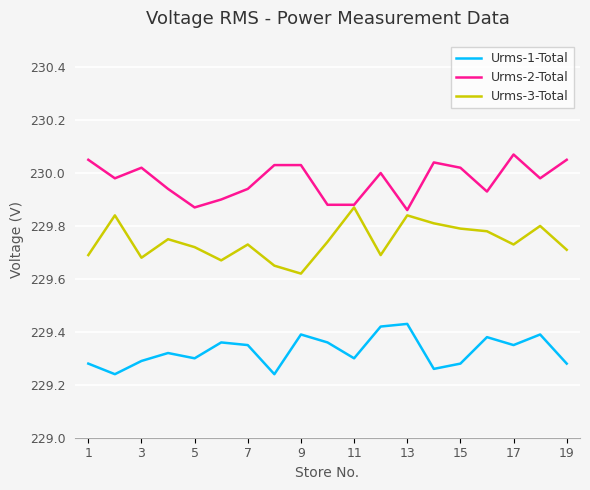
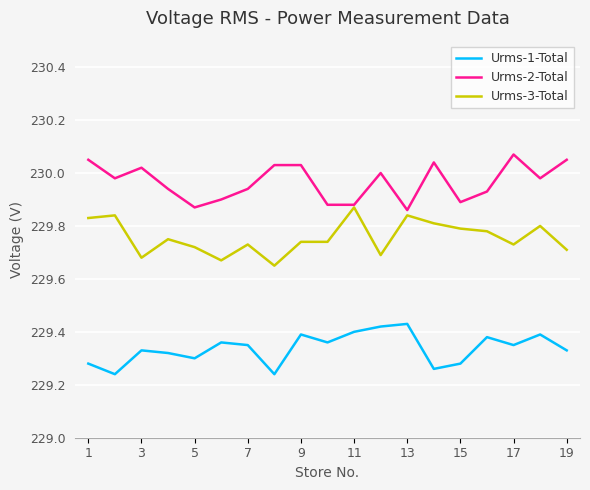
  {
    "Urms-1-Total": {
      "1": 229.28,
-     "3": 229.29,
+     "3": 229.33,
      "5": 229.30,
      "7": 229.35,
      "9": 229.39,
-     "11": 229.3,
+     "11": 229.4,
      "13": 229.43,
      "15": 229.28,
      "17": 229.35,
-     "19": 229.28
+     "19": 229.33
    },
    "Urms-2-Total": {
      "1": 230.05,
      "3": 230.02,
      "5": 229.87,
      "7": 229.94,
      "9": 230.03,
      "11": 229.88,
      "13": 229.86,
-     "15": 230.02,
+     "15": 229.89,
      "17": 230.07,
      "19": 230.05
    },
    "Urms-3-Total": {
-     "1": 229.69,
+     "1": 229.83,
      "3": 229.68,
      "5": 229.72,
      "7": 229.73,
-     "9": 229.62,
+     "9": 229.74,
      "11": 229.87,
      "13": 229.84,
      "15": 229.79,
      "17": 229.73,
      "19": 229.71
    }
  }
